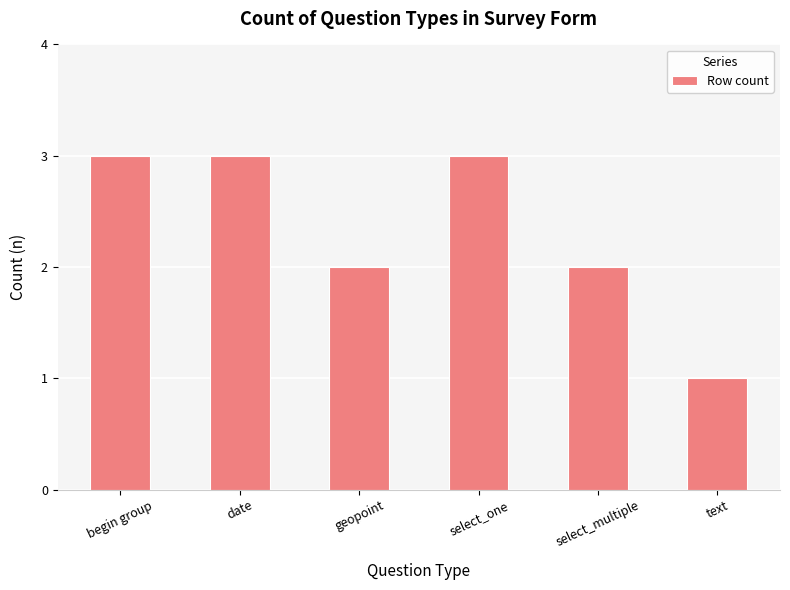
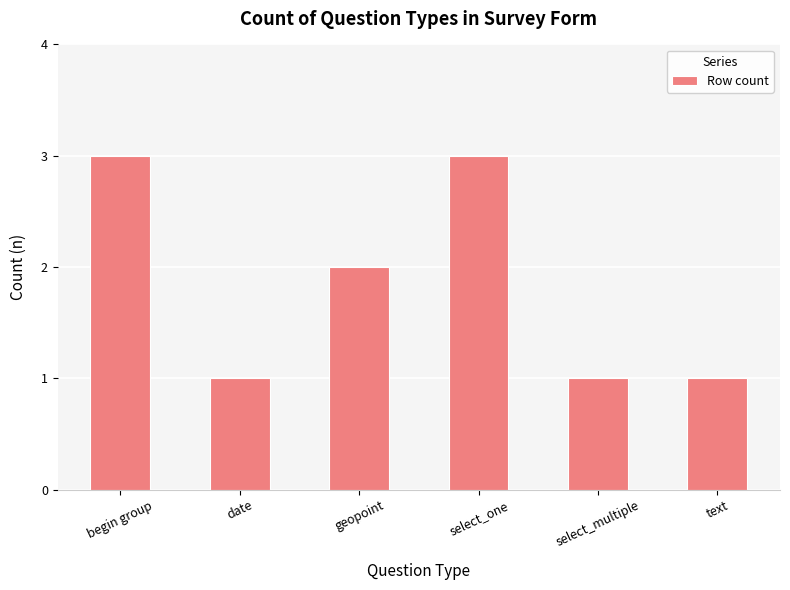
  {
    "begin group": 3,
-   "date": 3,
+   "date": 1,
    "geopoint": 2,
    "select_one": 3,
-   "select_multiple": 2,
+   "select_multiple": 1,
    "text": 1
  }
